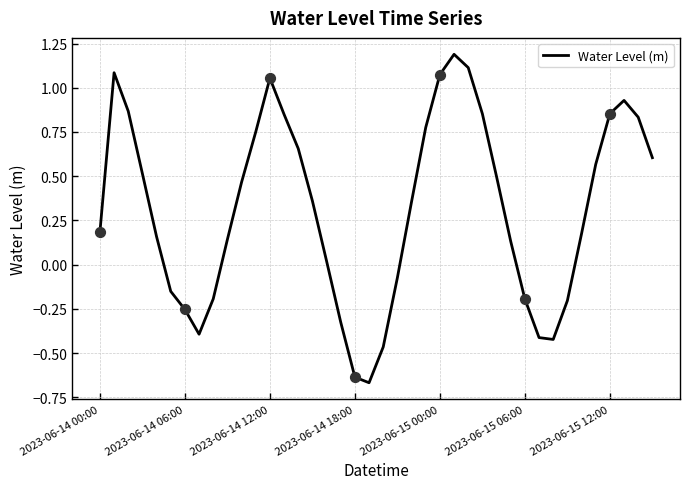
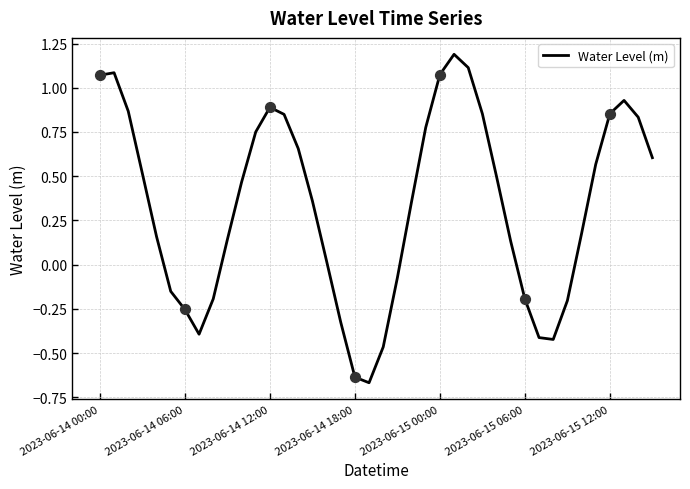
  {
    "Water Level (m)": {
-     "2023-06-14 00:00": 0.18,
-     "2023-06-14 12:00": 1.05
+     "2023-06-14 00:00": 1.07,
+     "2023-06-14 12:00": 0.89
    }
  }
